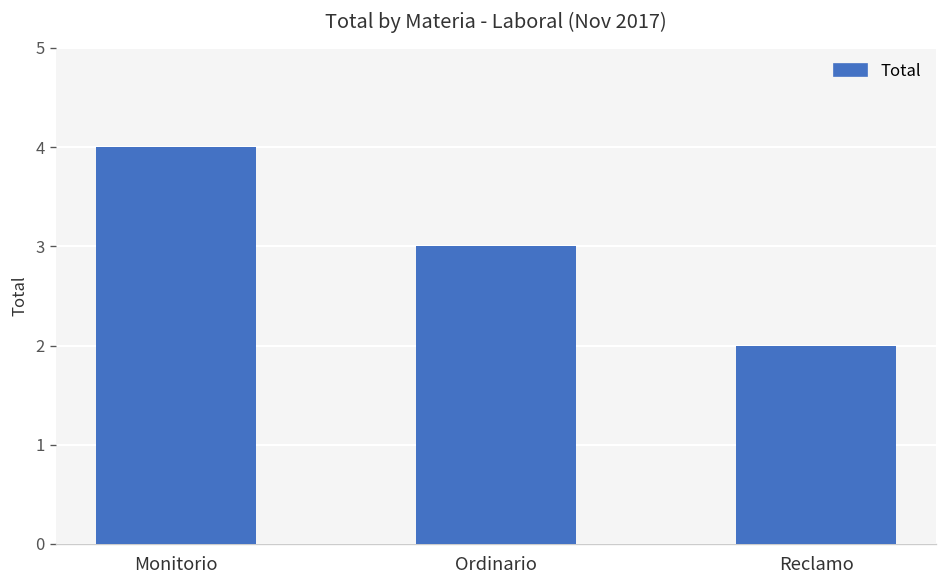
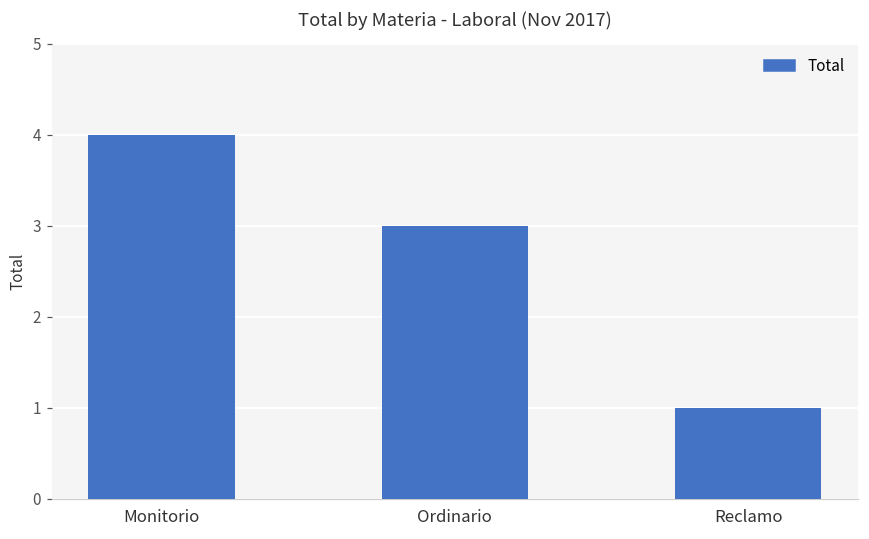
  {
    "Monitorio": 4,
    "Ordinario": 3,
-   "Reclamo": 2
+   "Reclamo": 1
  }
